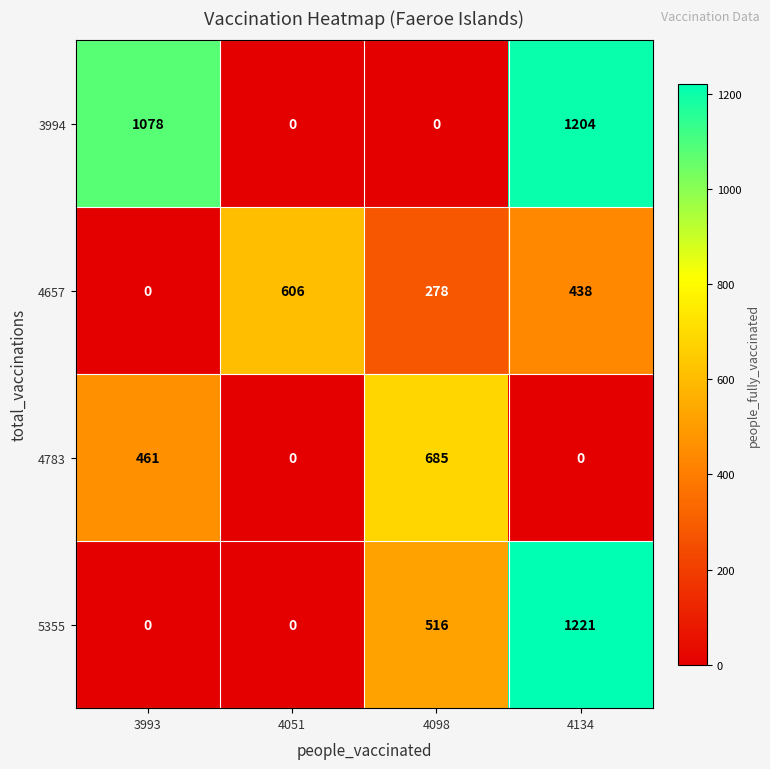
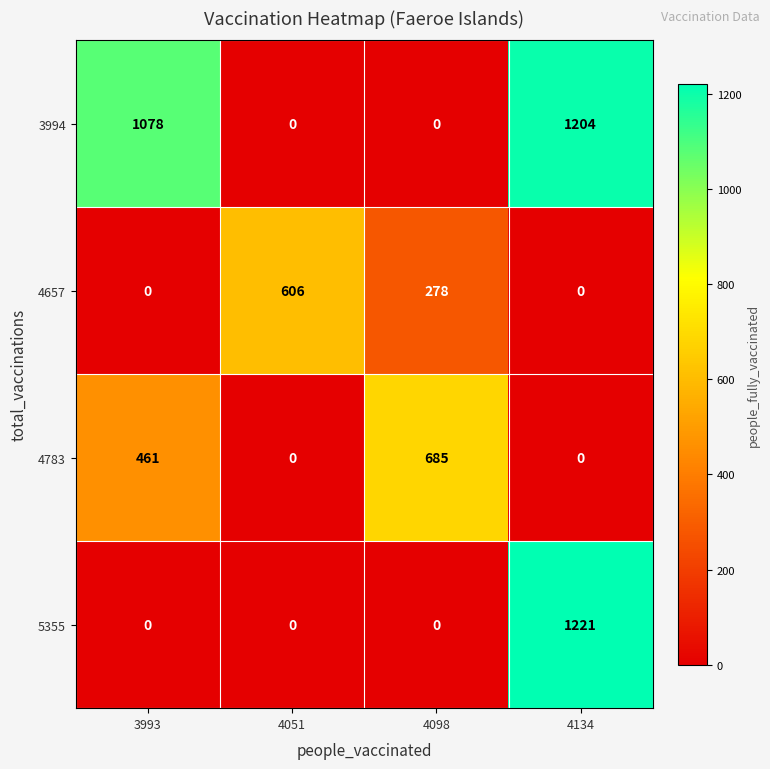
  {
    "3994": {
      "3993": 1078,
      "4051": 0,
      "4098": 0,
      "4134": 1204
    },
    "4657": {
      "3993": 0,
      "4051": 606,
      "4098": 278,
-     "4134": 438
+     "4134": 0
    },
    "4783": {
      "3993": 461,
      "4051": 0,
      "4098": 685,
      "4134": 0
    },
    "5355": {
      "3993": 0,
      "4051": 0,
-     "4098": 516,
+     "4098": 0,
      "4134": 1221
    }
  }
